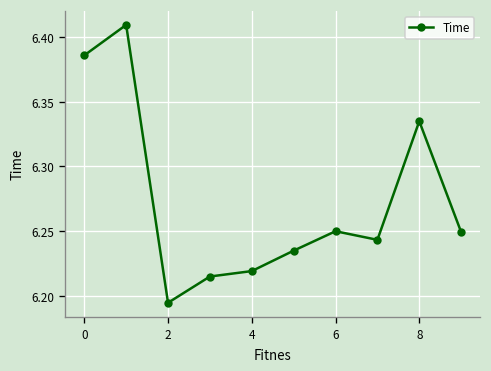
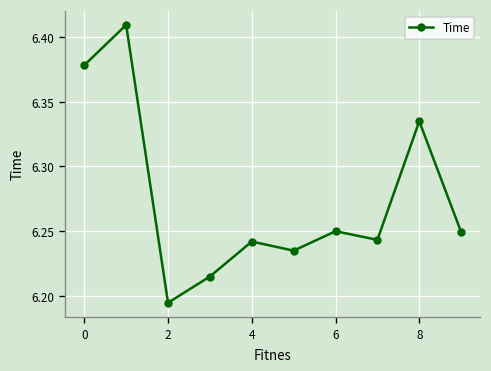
  {
-   "0": 6.386,
+   "0": 6.378,
    "2": 6.195,
-   "4": 6.219,
+   "4": 6.242,
    "6": 6.250,
    "8": 6.335
  }
